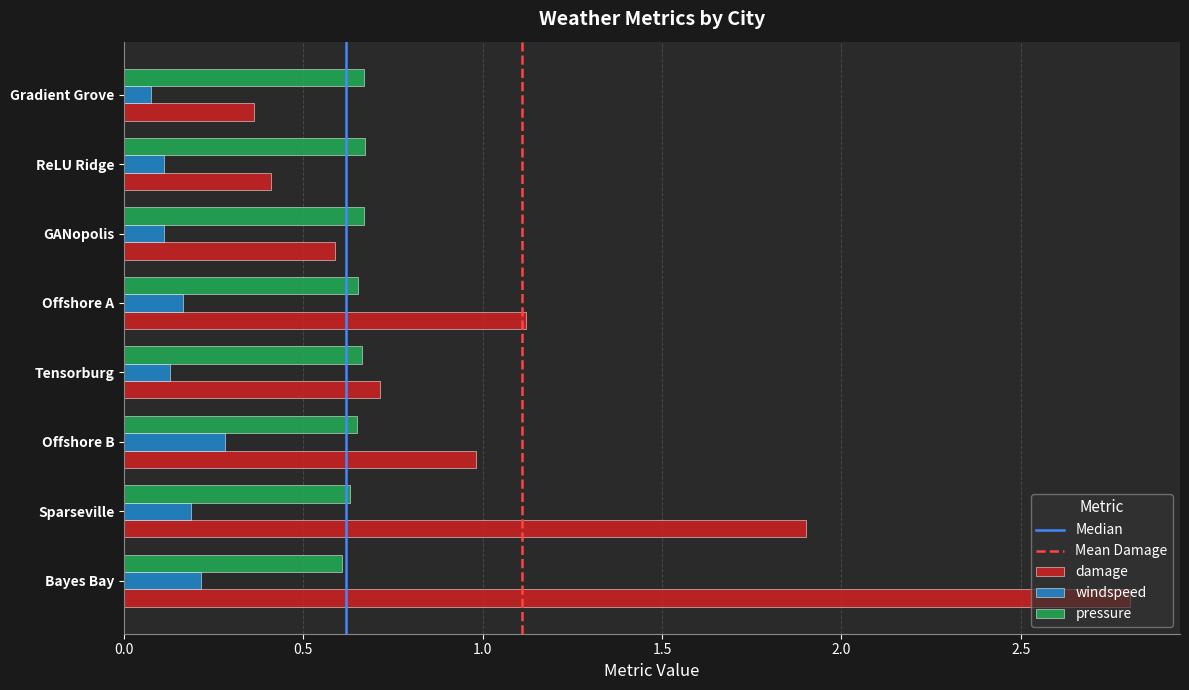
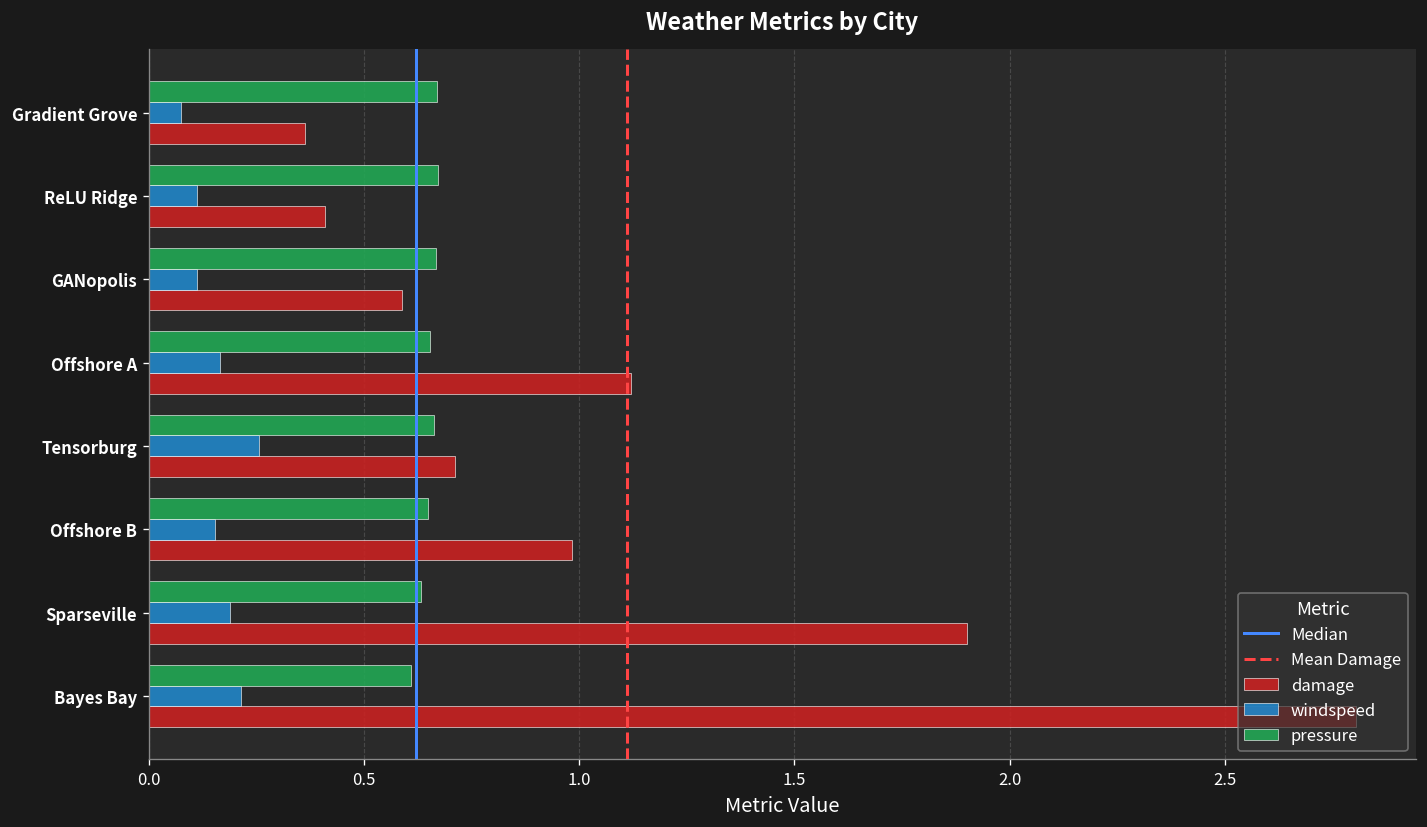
  {
    "damage": {
      "Gradient Grove": 0.36,
      "ReLU Ridge": 0.41,
      "GANopolis": 0.59,
      "Offshore A": 1.12,
      "Tensorburg": 0.71,
      "Offshore B": 0.98,
      "Sparseville": 1.90
    },
    "windspeed": {
      "Gradient Grove": 0.08,
      "ReLU Ridge": 0.11,
      "GANopolis": 0.11,
      "Offshore A": 0.17,
-     "Tensorburg": 0.13,
-     "Offshore B": 0.28,
+     "Tensorburg": 0.26,
+     "Offshore B": 0.15,
      "Sparseville": 0.19,
      "Bayes Bay": 0.21
    },
    "pressure": {
      "Gradient Grove": 0.67,
      "ReLU Ridge": 0.67,
      "GANopolis": 0.67,
      "Offshore A": 0.65,
      "Tensorburg": 0.66,
      "Offshore B": 0.65,
      "Sparseville": 0.63,
      "Bayes Bay": 0.61
    }
  }
